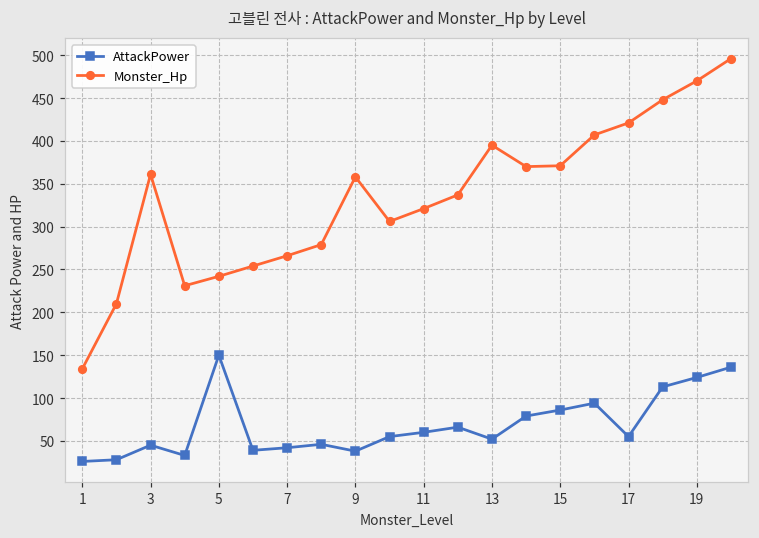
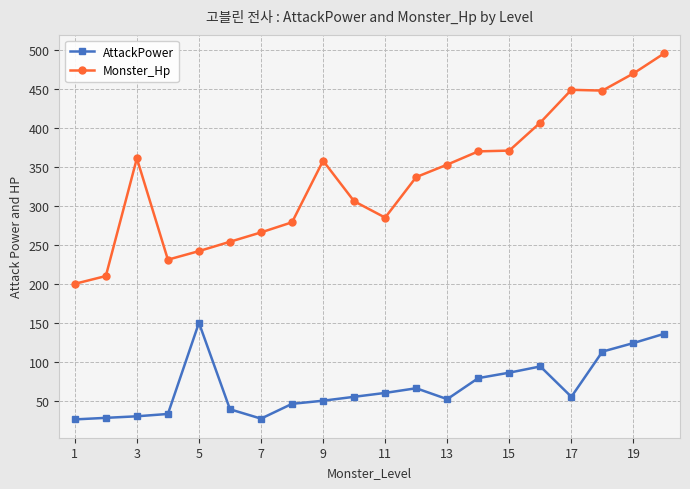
  {
    "AttackPower": {
      "1": 30,
-     "3": 50,
+     "3": 30,
      "5": 150,
-     "7": 40,
-     "9": 40,
+     "7": 30,
+     "9": 50,
      "11": 60,
      "13": 50,
      "15": 90,
      "17": 60,
      "19": 120
    },
    "Monster_Hp": {
-     "1": 130,
+     "1": 200,
      "3": 360,
      "5": 240,
      "7": 270,
      "9": 360,
-     "11": 320,
-     "13": 400,
+     "11": 290,
+     "13": 350,
      "15": 370,
-     "17": 420,
+     "17": 450,
      "19": 470
    }
  }
